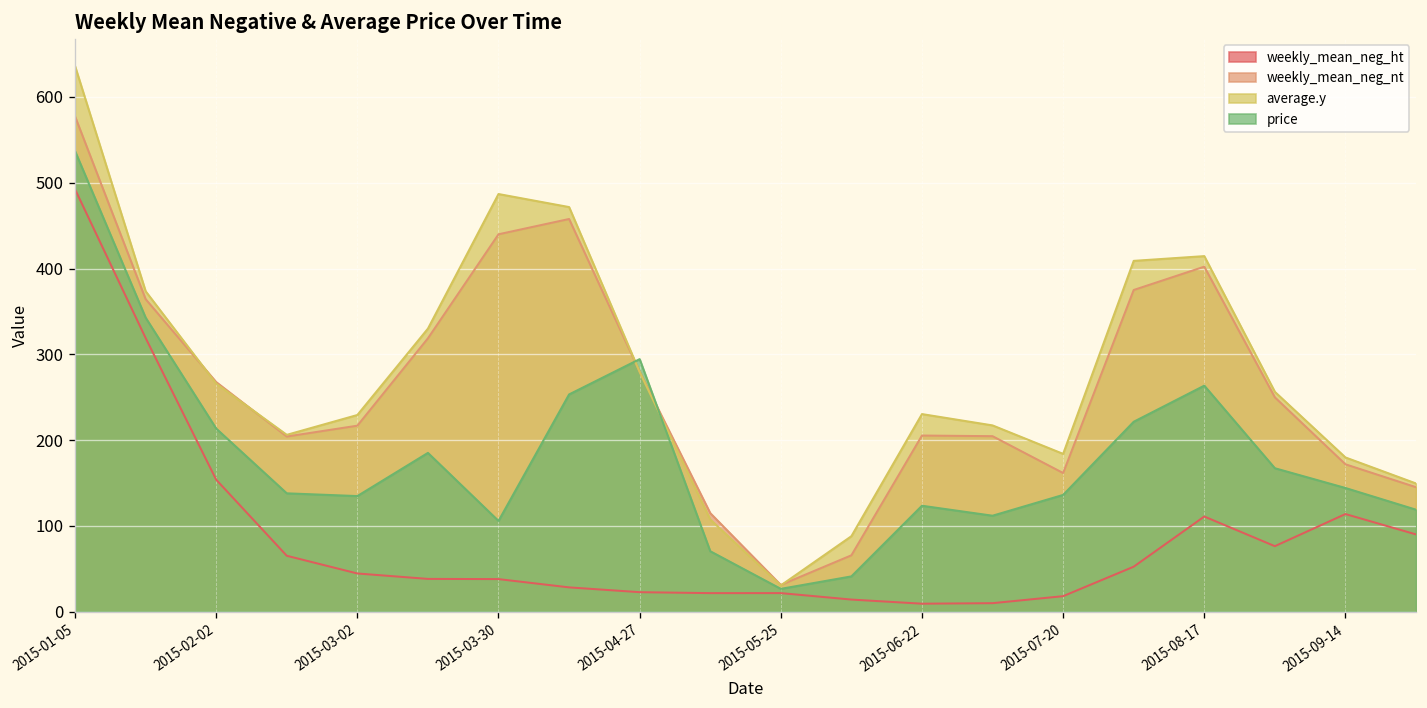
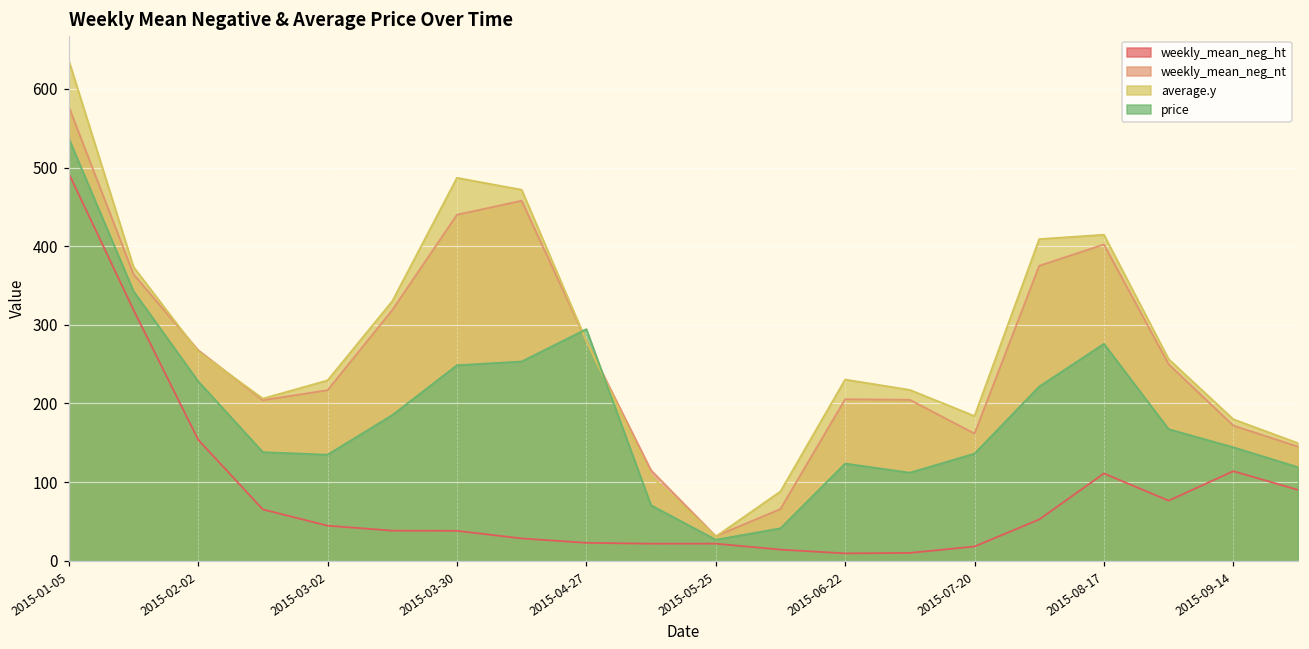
  {
    "price": {
      "2015-01-05": 540,
-     "2015-02-02": 210,
+     "2015-02-02": 230,
      "2015-03-02": 130,
-     "2015-03-30": 110,
+     "2015-03-30": 250,
      "2015-04-27": 290,
      "2015-05-25": 30,
      "2015-06-22": 120,
      "2015-07-20": 140,
-     "2015-08-17": 260,
+     "2015-08-17": 280,
      "2015-09-14": 140
    }
  }
